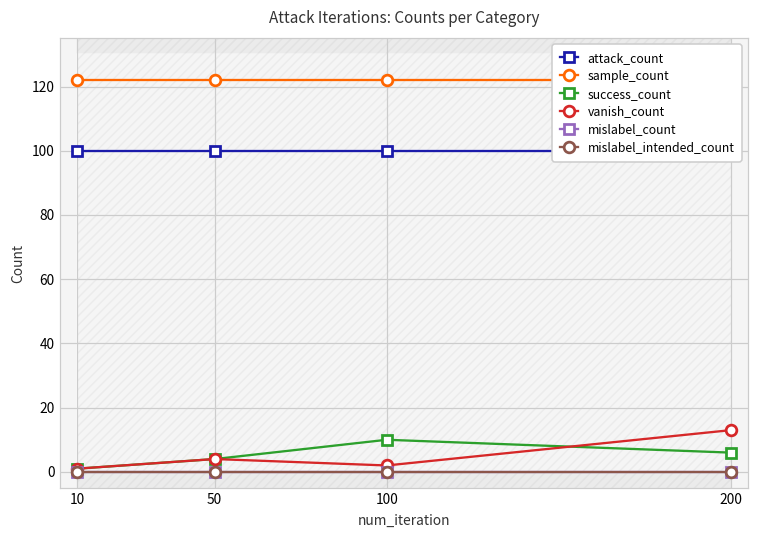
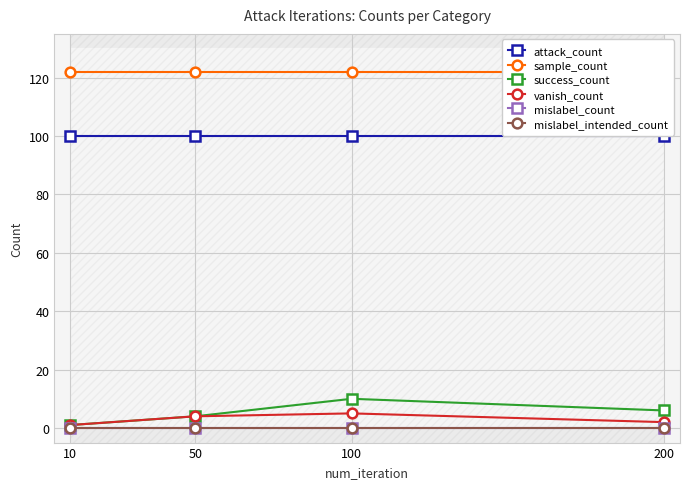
  {
    "attack_count": {
      "10": 100,
      "50": 100,
      "100": 100,
      "200": 100
    },
    "sample_count": {
      "10": 122,
      "50": 122,
      "100": 122
    },
    "success_count": {
      "100": 10,
      "200": 6
    },
    "vanish_count": {
-     "100": 2,
-     "200": 13
+     "100": 5,
+     "200": 2
    },
    "mislabel_intended_count": {
      "10": 0,
      "50": 0,
      "100": 0,
      "200": 0
    }
  }
